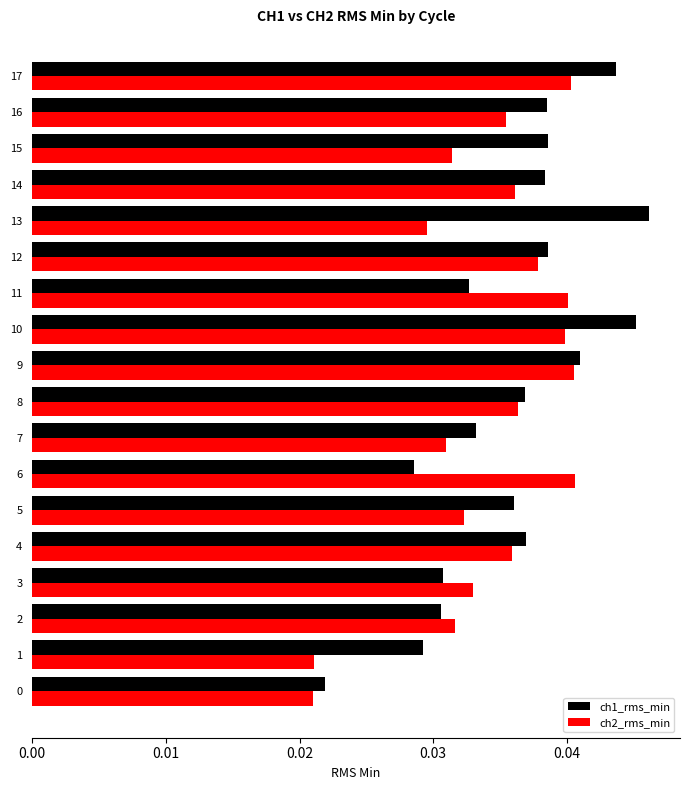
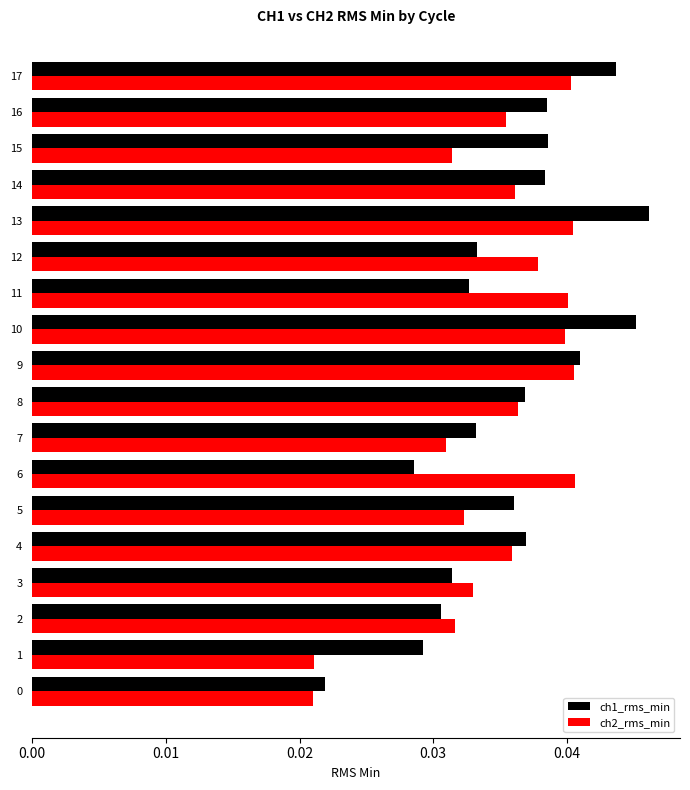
  {
    "ch1_rms_min": {
      "17": 0.0437,
      "16": 0.0385,
      "15": 0.0386,
      "14": 0.0384,
      "13": 0.0461,
-     "12": 0.0386,
+     "12": 0.0332,
      "11": 0.0327,
      "10": 0.0452,
      "9": 0.0410,
      "8": 0.0369,
      "7": 0.0332,
      "6": 0.0286,
      "5": 0.0360,
      "4": 0.0370,
-     "3": 0.0307,
+     "3": 0.0314,
      "2": 0.0306,
      "1": 0.0293,
      "0": 0.0219
    },
    "ch2_rms_min": {
      "17": 0.0403,
      "16": 0.0354,
      "15": 0.0314,
      "14": 0.0361,
-     "13": 0.0295,
+     "13": 0.0404,
      "12": 0.0379,
      "11": 0.0400,
      "10": 0.0399,
      "9": 0.0405,
      "8": 0.0363,
      "7": 0.0310,
      "6": 0.0406,
      "5": 0.0323,
      "4": 0.0359,
      "3": 0.0330,
      "2": 0.0316,
      "1": 0.0211,
      "0": 0.0210
    }
  }
